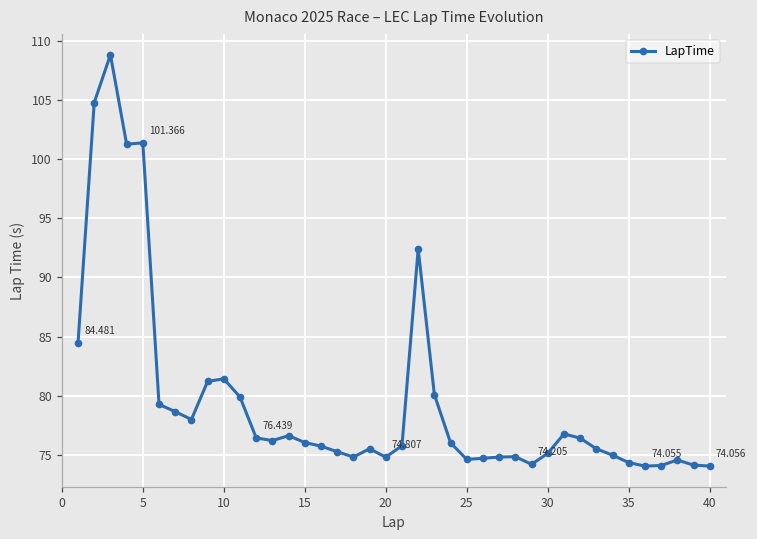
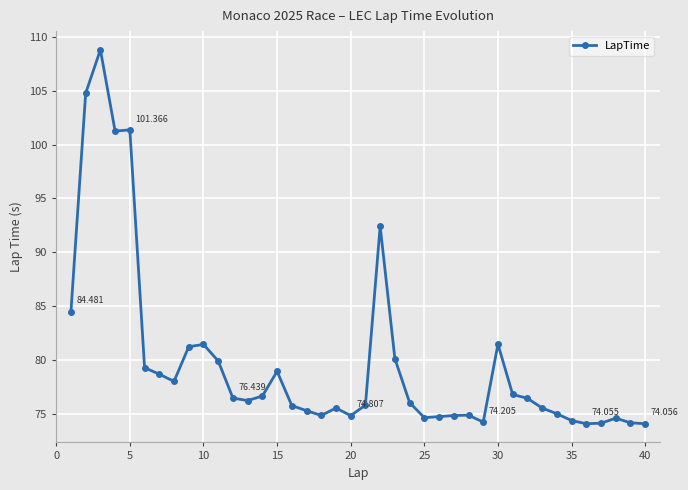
  {
    "10": 81.4,
-   "15": 76.0,
+   "15": 78.9,
    "25": 74.6,
-   "30": 75.1,
+   "30": 81.4,
    "35": 74.3
  }
